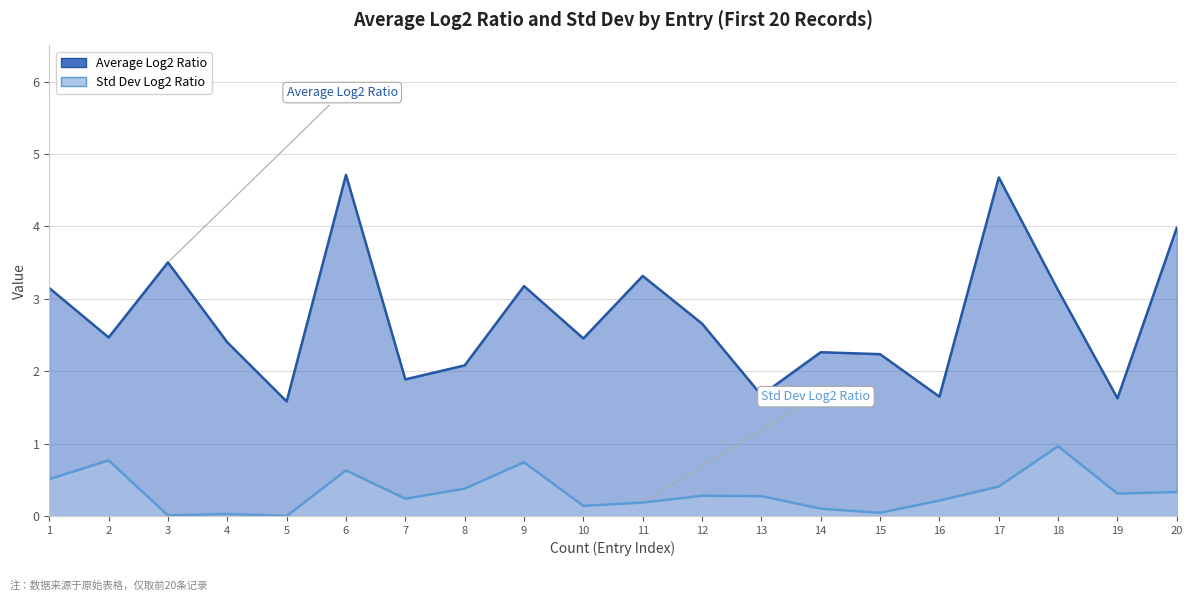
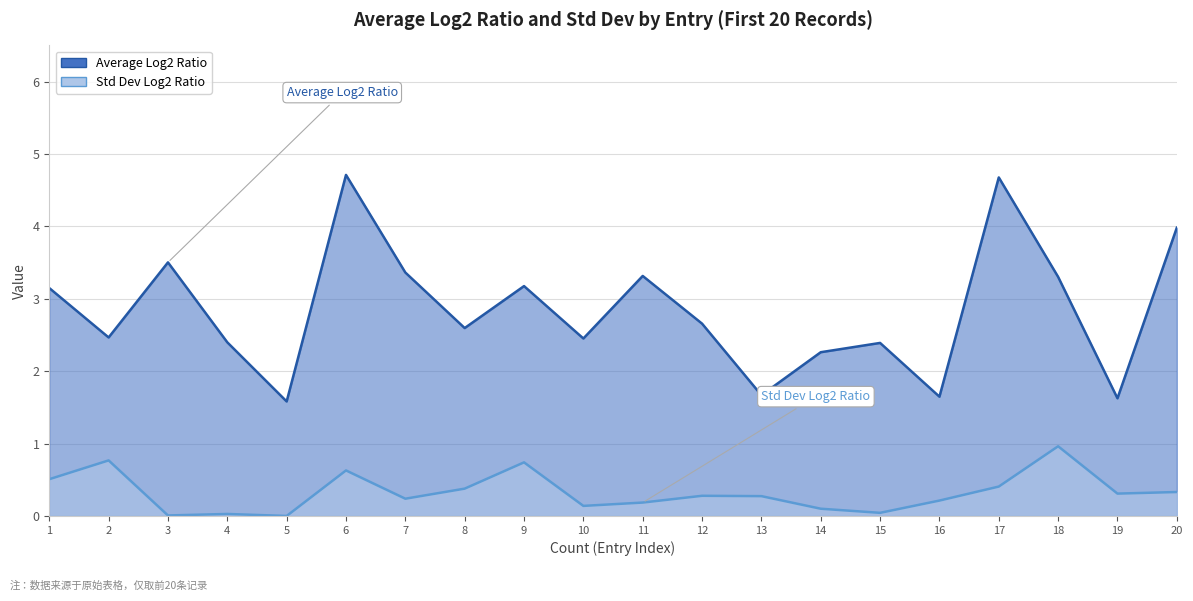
  {
    "Average Log2 Ratio": {
      "1": 3.1,
      "2": 2.5,
      "3": 3.5,
      "4": 2.4,
      "5": 1.6,
      "6": 4.7,
-     "7": 1.9,
-     "8": 2.1,
+     "7": 3.4,
+     "8": 2.6,
      "9": 3.2,
      "10": 2.5,
      "11": 3.3,
      "12": 2.7,
      "14": 2.3,
-     "15": 2.2,
+     "15": 2.4,
      "16": 1.6,
      "17": 4.7,
-     "18": 3.1,
+     "18": 3.3,
      "19": 1.6,
      "20": 4.0
    },
    "Std Dev Log2 Ratio": {
      "1": 0.5,
      "2": 0.8,
      "3": 0.0,
      "4": 0.0,
      "5": 0.0,
      "6": 0.6,
      "7": 0.2,
      "8": 0.4,
      "9": 0.7,
      "10": 0.1,
      "11": 0.2,
      "12": 0.3,
      "13": 0.3,
      "14": 0.1,
      "15": 0.0,
      "16": 0.2,
      "17": 0.4,
      "18": 1.0,
      "19": 0.3,
      "20": 0.3
    }
  }
